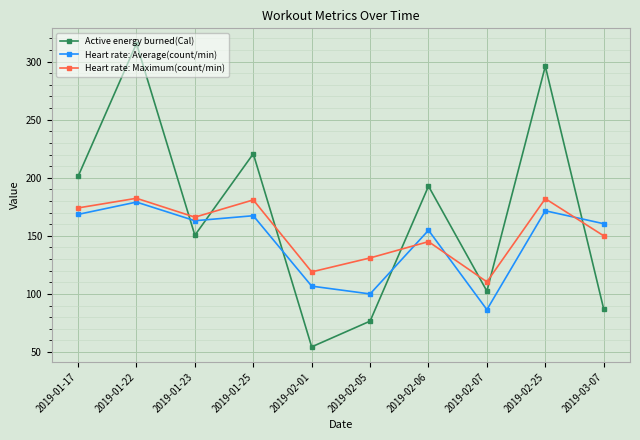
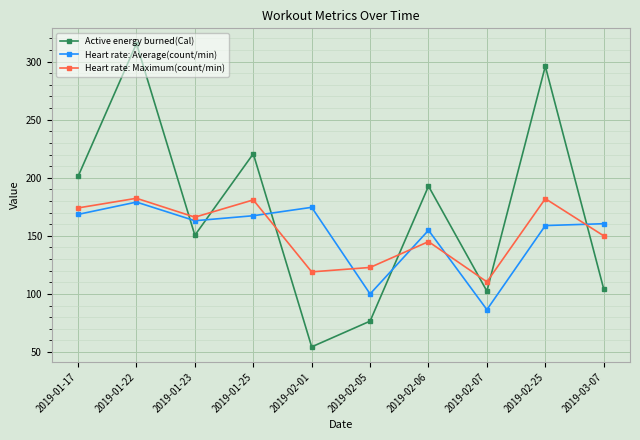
  {
    "Active energy burned(Cal)": {
      "2019-01-17": 201,
      "2019-01-23": 151,
      "2019-01-25": 221,
      "2019-02-01": 54,
      "2019-02-05": 77,
      "2019-02-06": 193,
      "2019-02-07": 102,
      "2019-02-25": 296,
-     "2019-03-07": 87
+     "2019-03-07": 104
    },
    "Heart rate: Average(count/min)": {
      "2019-01-17": 168,
      "2019-01-22": 179,
      "2019-01-23": 163,
      "2019-01-25": 167,
-     "2019-02-01": 107,
+     "2019-02-01": 175,
      "2019-02-05": 100,
      "2019-02-06": 155,
      "2019-02-07": 86,
-     "2019-02-25": 172,
+     "2019-02-25": 159,
      "2019-03-07": 160
    },
    "Heart rate: Maximum(count/min)": {
      "2019-01-17": 174,
      "2019-01-22": 182,
      "2019-01-23": 166,
      "2019-01-25": 181,
      "2019-02-01": 119,
-     "2019-02-05": 131,
+     "2019-02-05": 123,
      "2019-02-06": 145,
      "2019-02-07": 110,
      "2019-02-25": 182,
      "2019-03-07": 150
    }
  }
